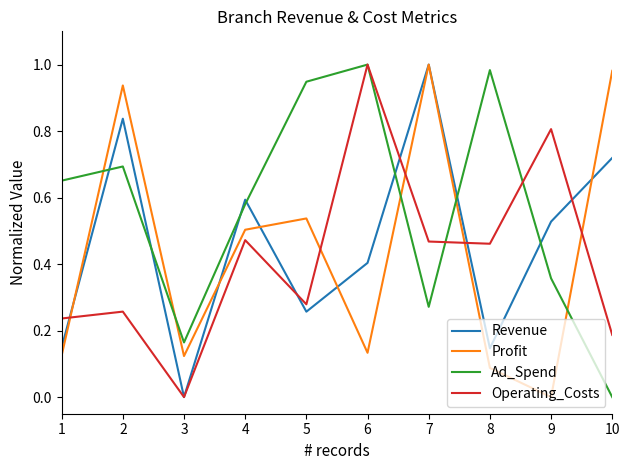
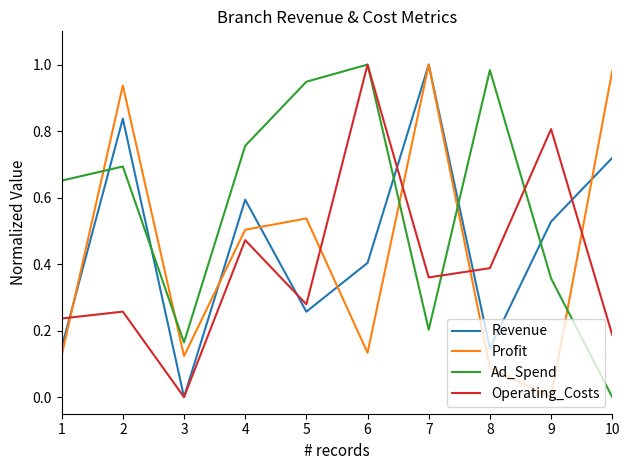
  {
    "Revenue": {
      "1": 0.15,
      "2": 0.84,
      "4": 0.59,
      "5": 0.26,
      "6": 0.40,
      "9": 0.53,
      "10": 0.72
    },
    "Profit": {
      "1": 0.13,
      "2": 0.94,
      "3": 0.12,
      "4": 0.50,
      "5": 0.54,
      "6": 0.13,
      "10": 0.98
    },
    "Ad_Spend": {
      "1": 0.65,
      "2": 0.69,
      "3": 0.16,
-     "4": 0.58,
+     "4": 0.76,
      "5": 0.95,
-     "7": 0.27,
+     "7": 0.20,
      "8": 0.98,
      "9": 0.36,
      "10": 0.00
    },
    "Operating_Costs": {
      "1": 0.24,
      "2": 0.26,
      "4": 0.47,
      "5": 0.28,
-     "7": 0.47,
-     "8": 0.46,
+     "7": 0.36,
+     "8": 0.39,
      "9": 0.81,
      "10": 0.19
    }
  }
